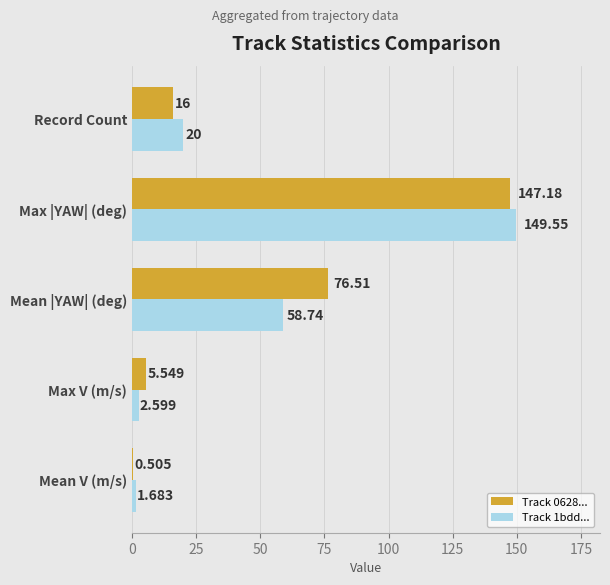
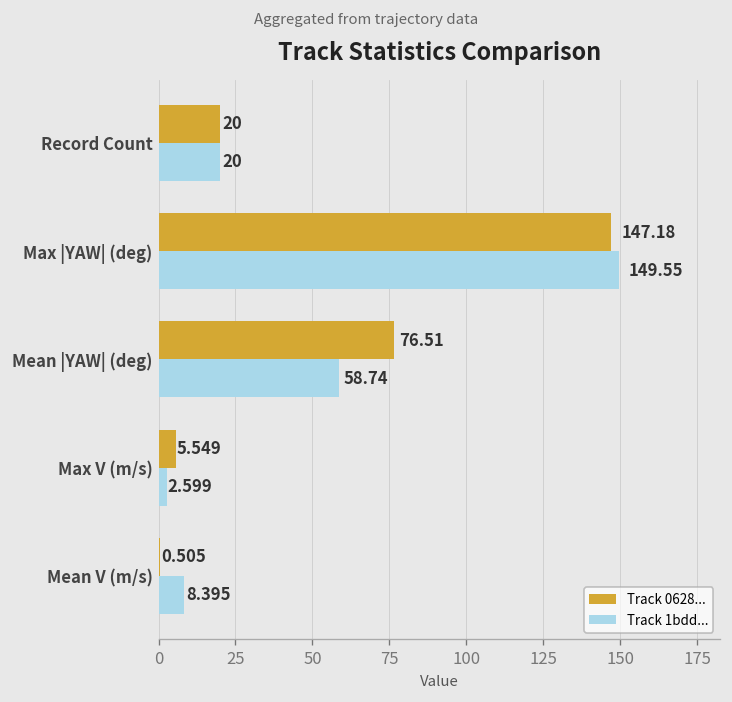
  {
    "Track 0628...": {
-     "Record Count": 16,
+     "Record Count": 20,
      "Max |YAW| (deg)": 147.18,
      "Mean |YAW| (deg)": 76.51,
      "Max V (m/s)": 5.549,
      "Mean V (m/s)": 0.505
    },
    "Track 1bdd...": {
      "Record Count": 20,
      "Max |YAW| (deg)": 149.55,
      "Mean |YAW| (deg)": 58.74,
      "Max V (m/s)": 2.599,
-     "Mean V (m/s)": 1.683
+     "Mean V (m/s)": 8.395
    }
  }
